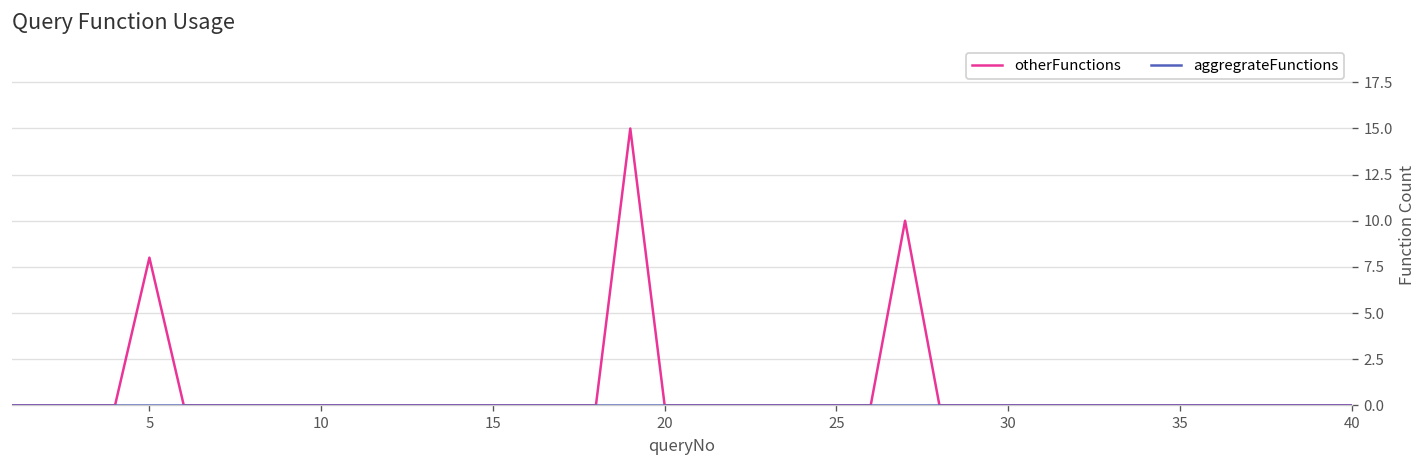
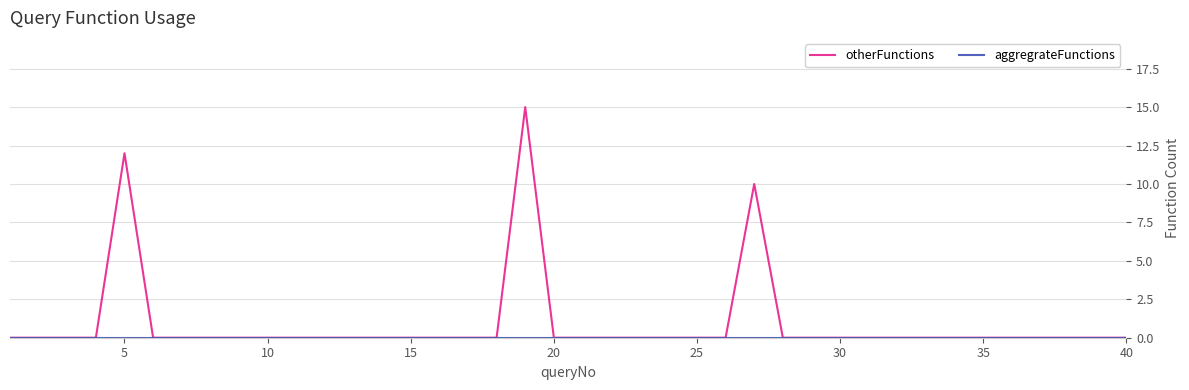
  {
    "otherFunctions": {
-     "5": 8
+     "5": 12
    },
    "aggregrateFunctions": {
      "5": 0
    }
  }
